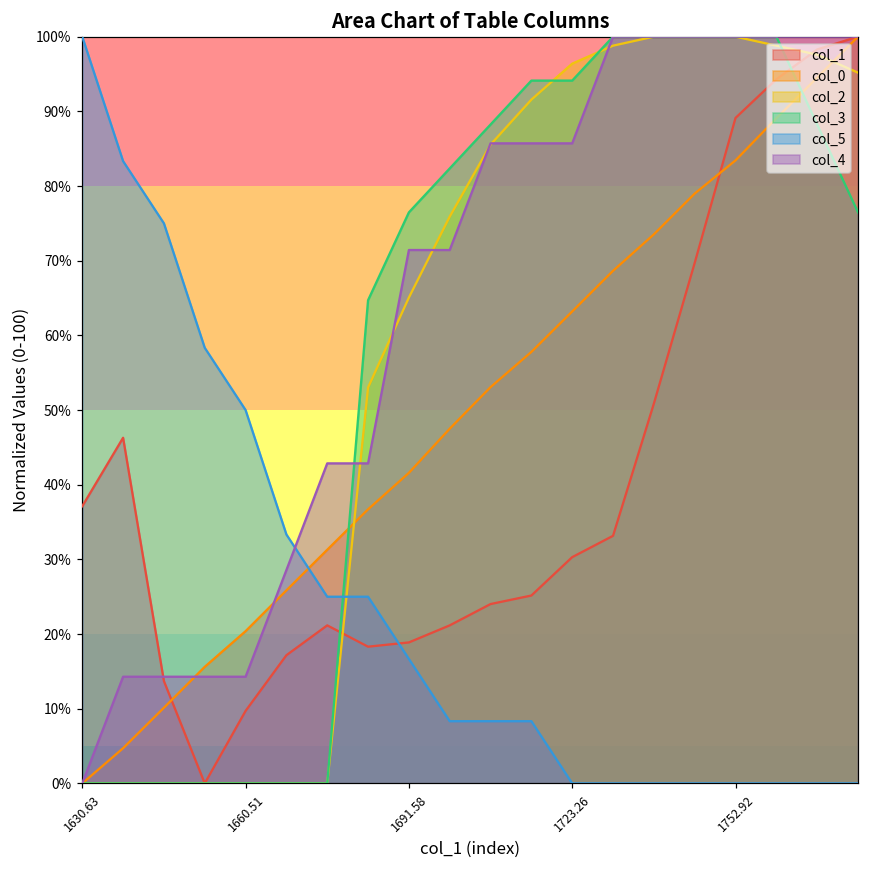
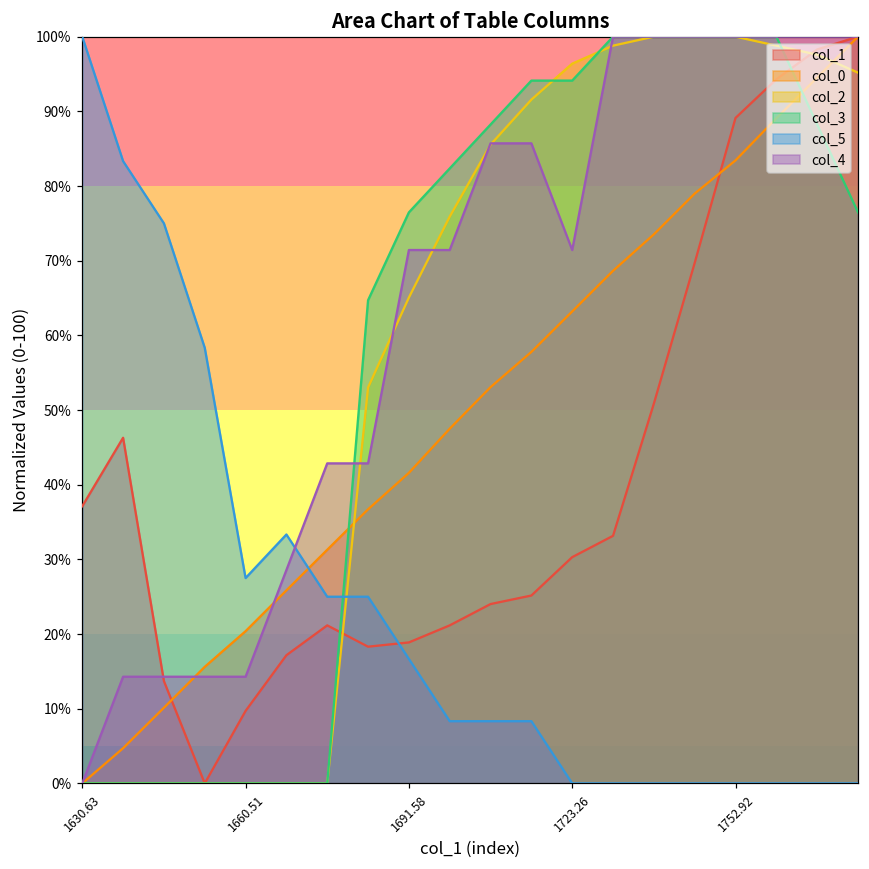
  {
    "col_1": {
      "1630.63": "37%",
      "1660.51": "10%",
      "1691.58": "19%",
      "1723.26": "30%",
      "1752.92": "89%"
    },
    "col_3": {
      "1691.58": "76%",
      "1723.26": "94%"
    },
    "col_5": {
      "1630.63": "100%",
-     "1660.51": "50%",
+     "1660.51": "28%",
      "1691.58": "17%",
      "1723.26": "0%",
      "1752.92": "0%"
    },
    "col_4": {
      "1660.51": "14%",
      "1691.58": "71%",
-     "1723.26": "86%"
+     "1723.26": "71%"
    }
  }
